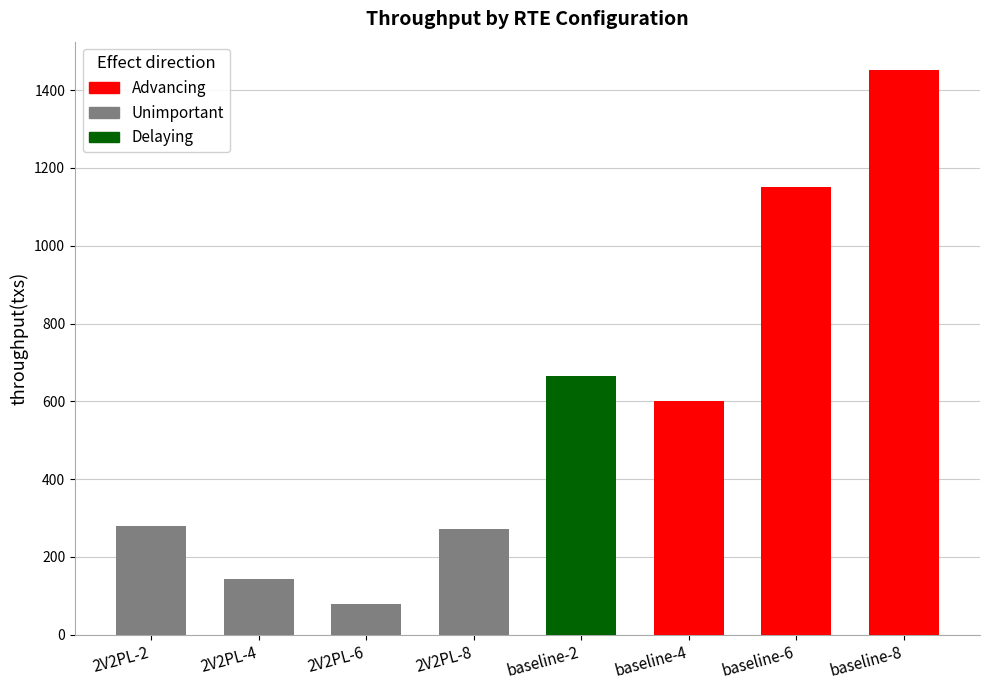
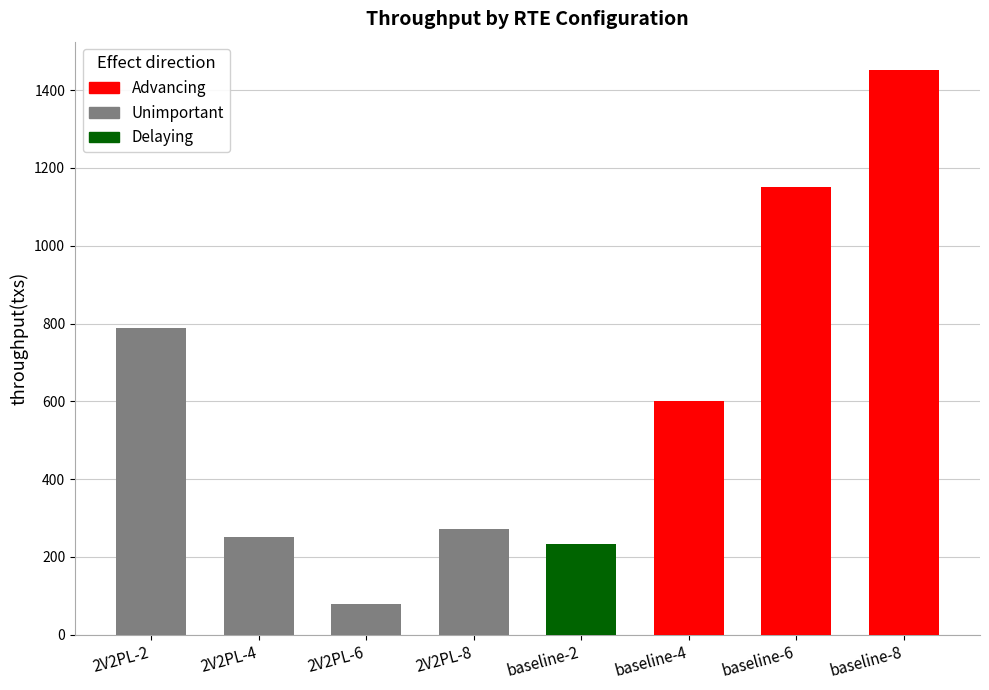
  {
-   "2V2PL-2": 280,
-   "2V2PL-4": 140,
+   "2V2PL-2": 790,
+   "2V2PL-4": 250,
    "2V2PL-6": 80,
    "2V2PL-8": 270,
-   "baseline-2": 670,
+   "baseline-2": 230,
    "baseline-4": 600,
    "baseline-6": 1150,
    "baseline-8": 1450
  }
